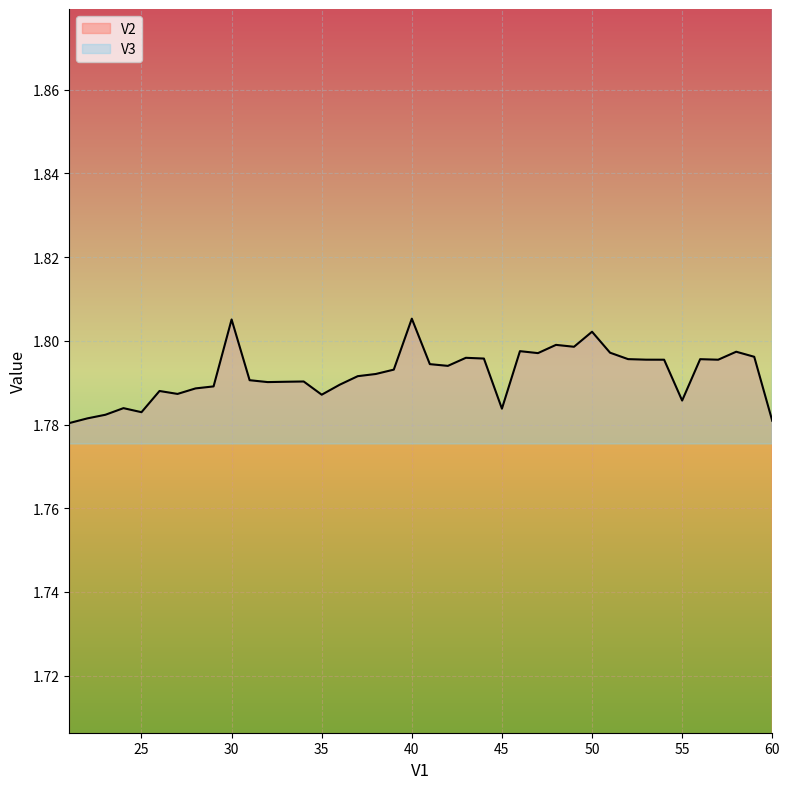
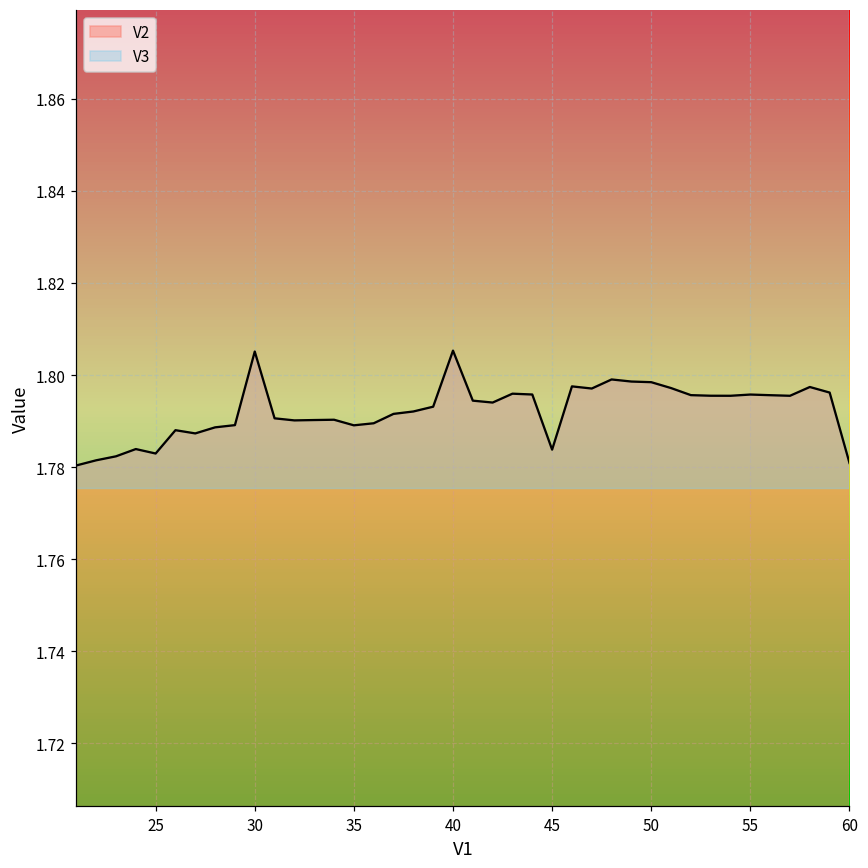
  {
    "V2": {
      "25": 1.783,
      "30": 1.805,
-     "35": 1.787,
+     "35": 1.789,
      "40": 1.805,
      "45": 1.784,
-     "50": 1.802,
-     "55": 1.786,
+     "50": 1.798,
+     "55": 1.796,
      "60": 1.781
    }
  }
